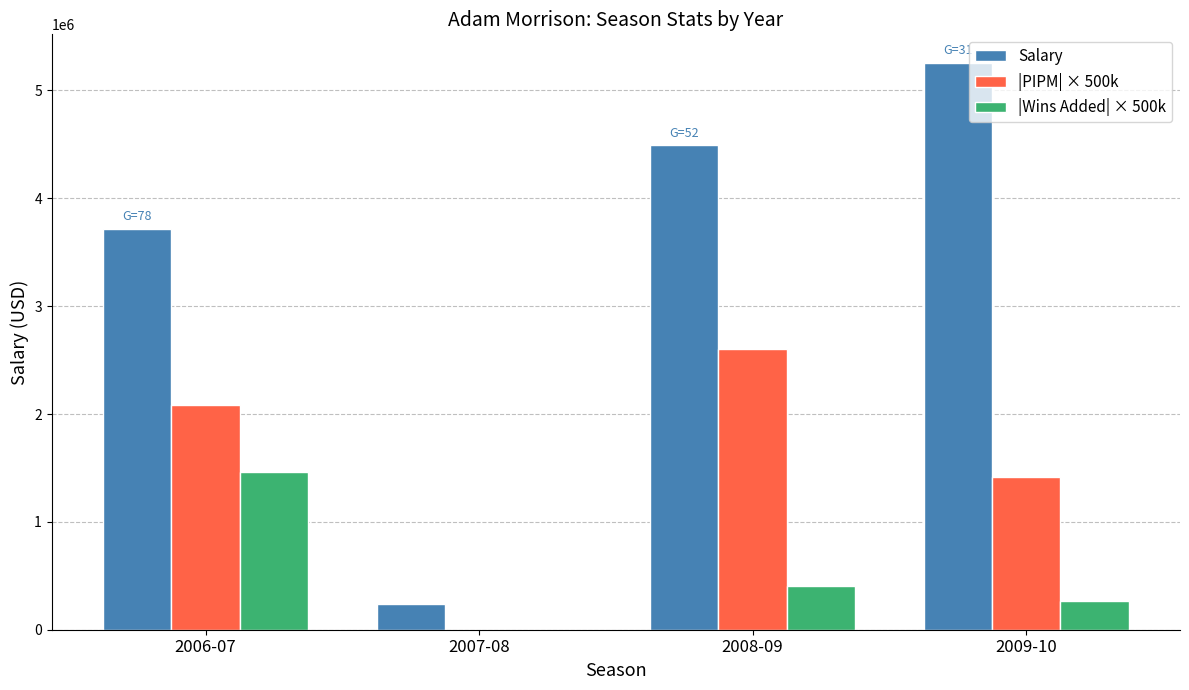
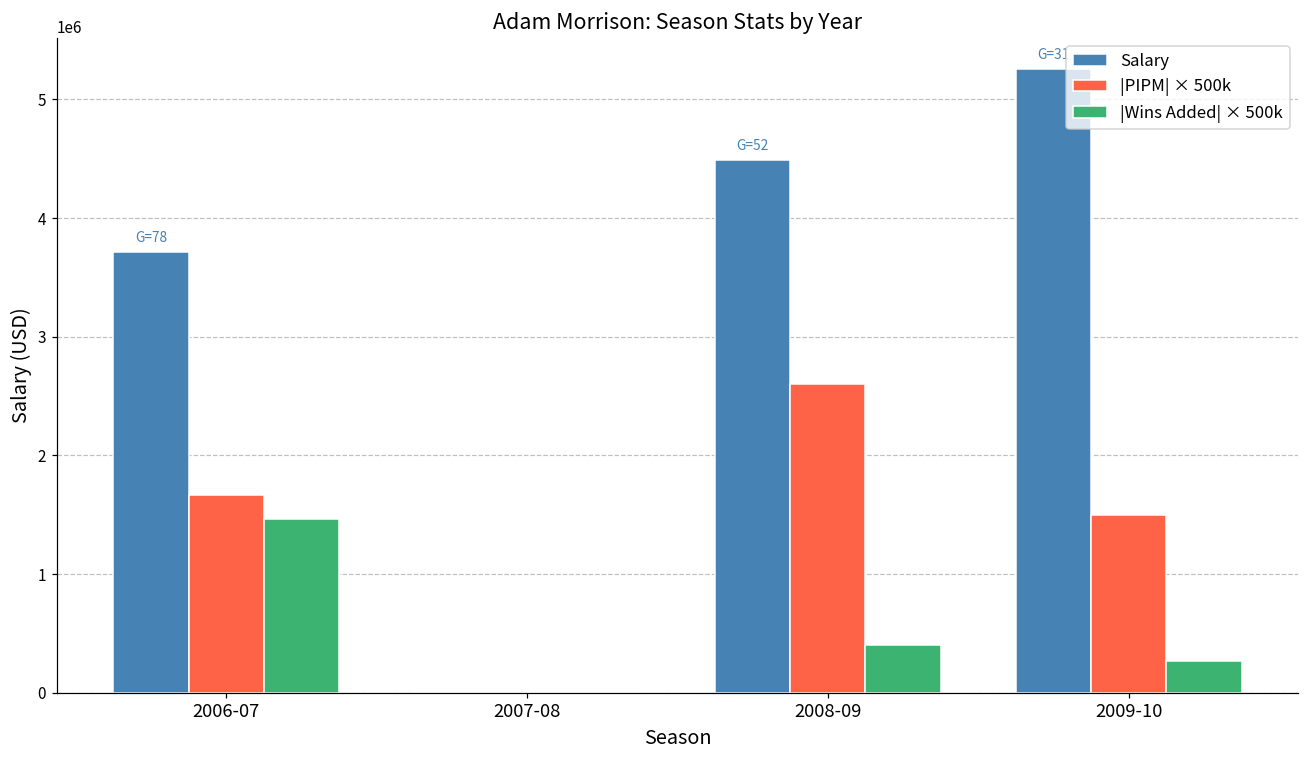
  {
    "Salary": {
-     "2007-08": 240000
+     "2007-08": 0
    },
    "|PIPM| × 500k": {
-     "2006-07": 2090000,
+     "2006-07": 1670000,
      "2007-08": 0,
      "2008-09": 2600000,
-     "2009-10": 1420000
+     "2009-10": 1500000
    },
    "|Wins Added| × 500k": {
      "2006-07": 1470000,
      "2007-08": 0,
      "2008-09": 410000,
      "2009-10": 270000
    }
  }
